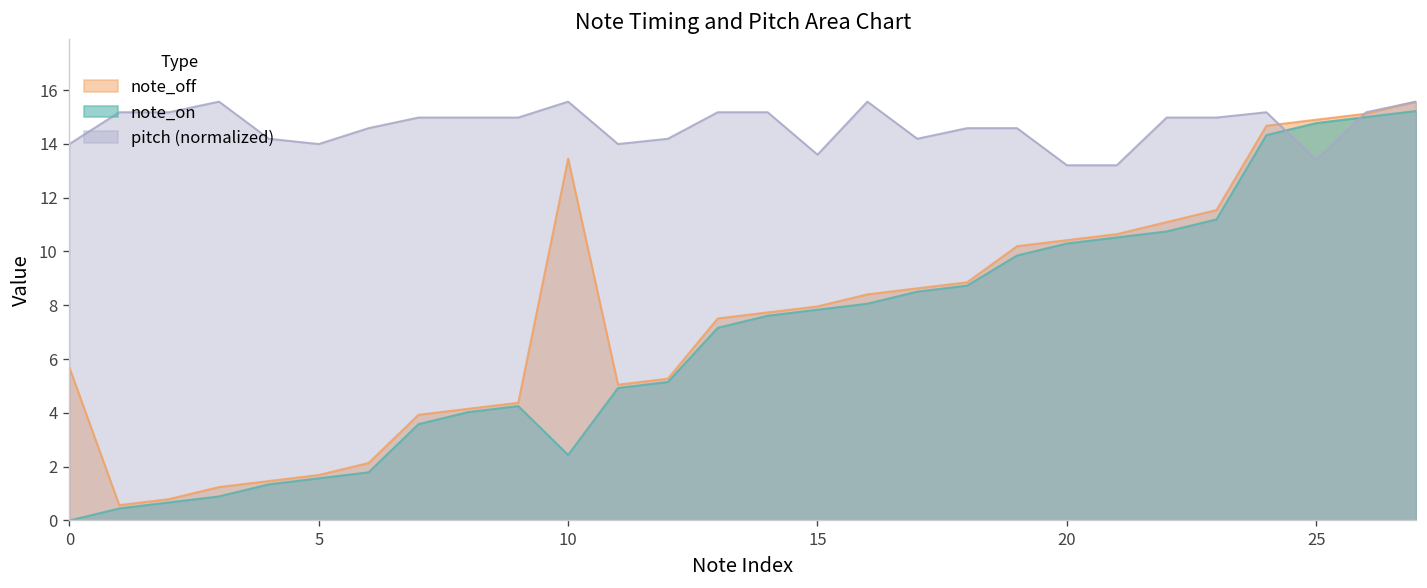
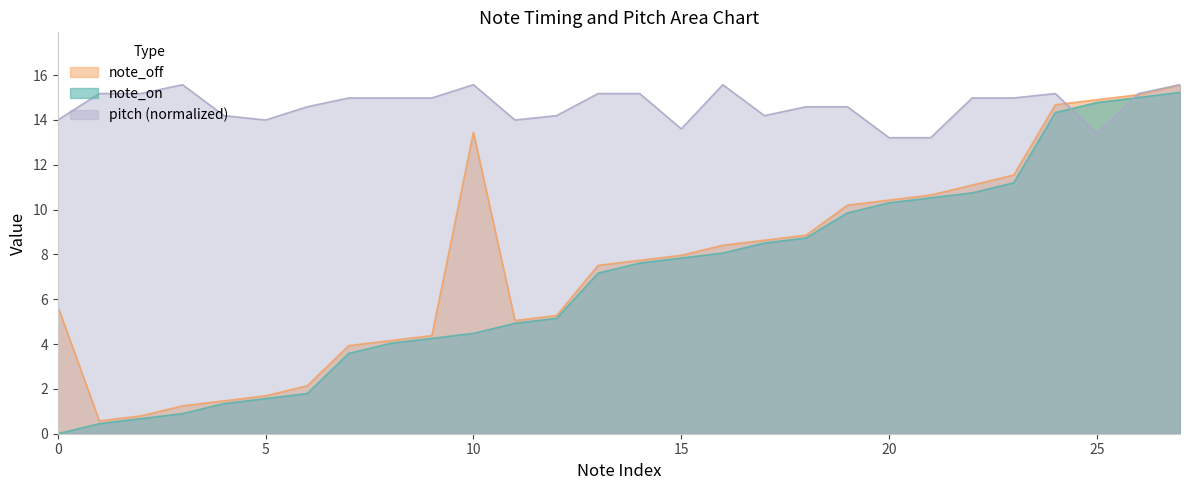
  {
    "note_off": {
      "0": 5.7,
      "5": 1.7,
      "10": 13.5,
      "15": 8.0,
      "20": 10.4,
      "25": 14.9
    },
    "note_on": {
      "0": 0.0,
      "5": 1.6,
-     "10": 2.4,
+     "10": 4.5,
      "15": 7.8,
      "20": 10.3,
      "25": 14.8
    },
    "pitch (normalized)": {
      "0": 14.0,
      "5": 14.0,
      "10": 15.6,
      "15": 13.6,
      "20": 13.2,
      "25": 13.4
    }
  }
